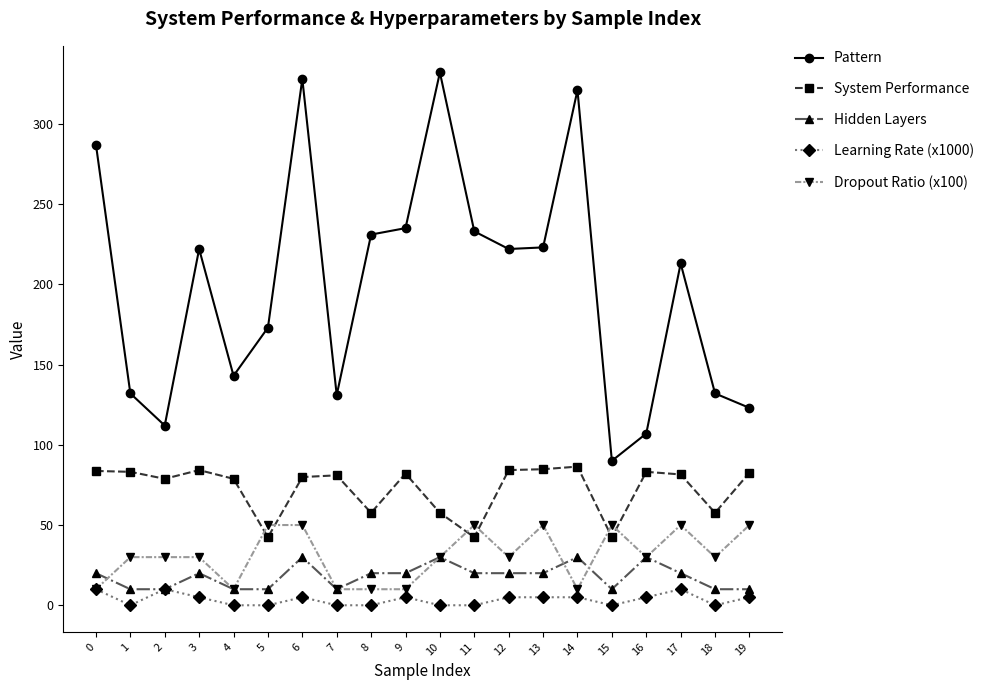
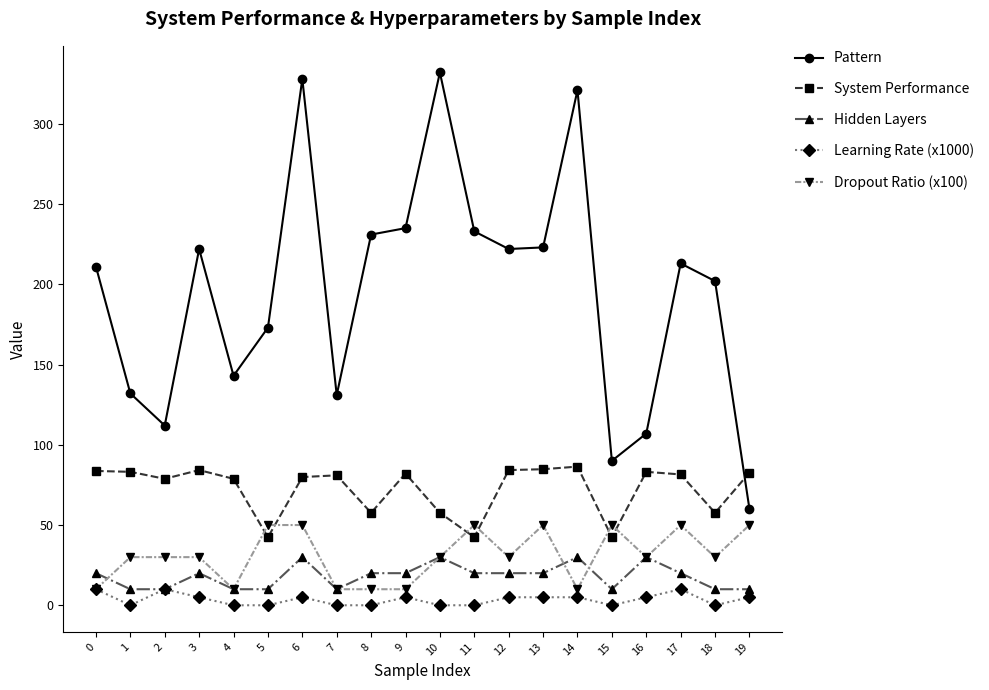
  {
    "Pattern": {
-     "0": 287,
+     "0": 211,
      "1": 132,
      "2": 112,
      "3": 222,
      "4": 143,
      "5": 173,
      "6": 328,
      "7": 131,
      "8": 231,
      "9": 235,
      "10": 332,
      "11": 233,
      "12": 222,
      "13": 223,
      "14": 321,
      "15": 90,
      "16": 107,
      "17": 213,
-     "18": 132,
-     "19": 123
+     "18": 202,
+     "19": 60
    }
  }
